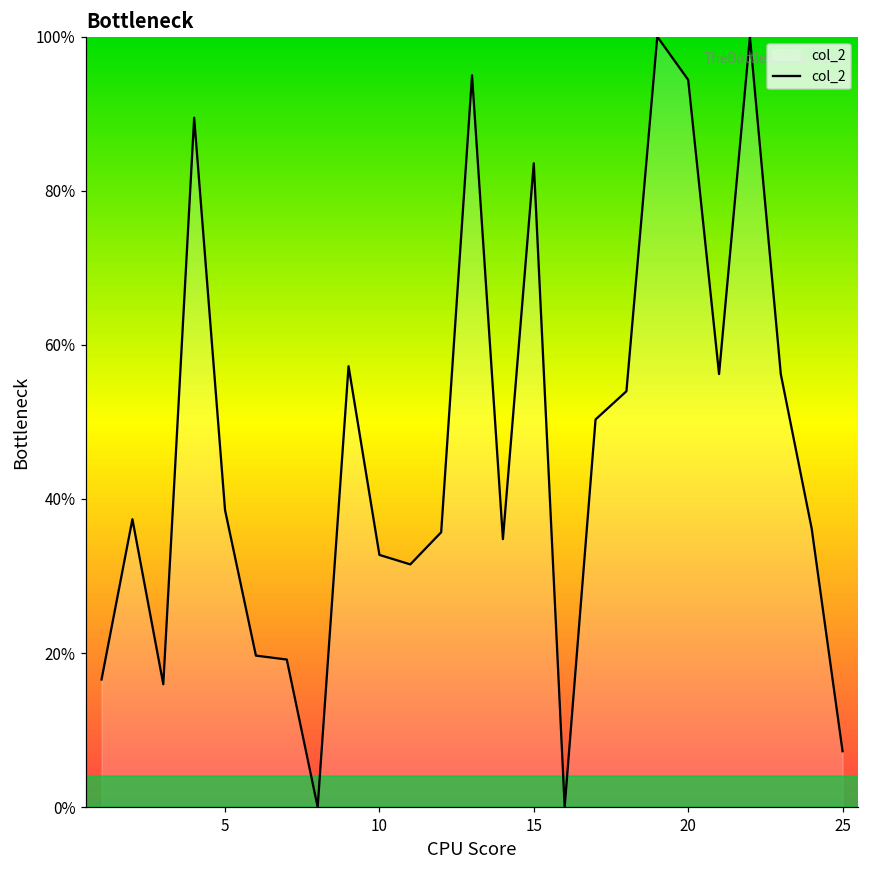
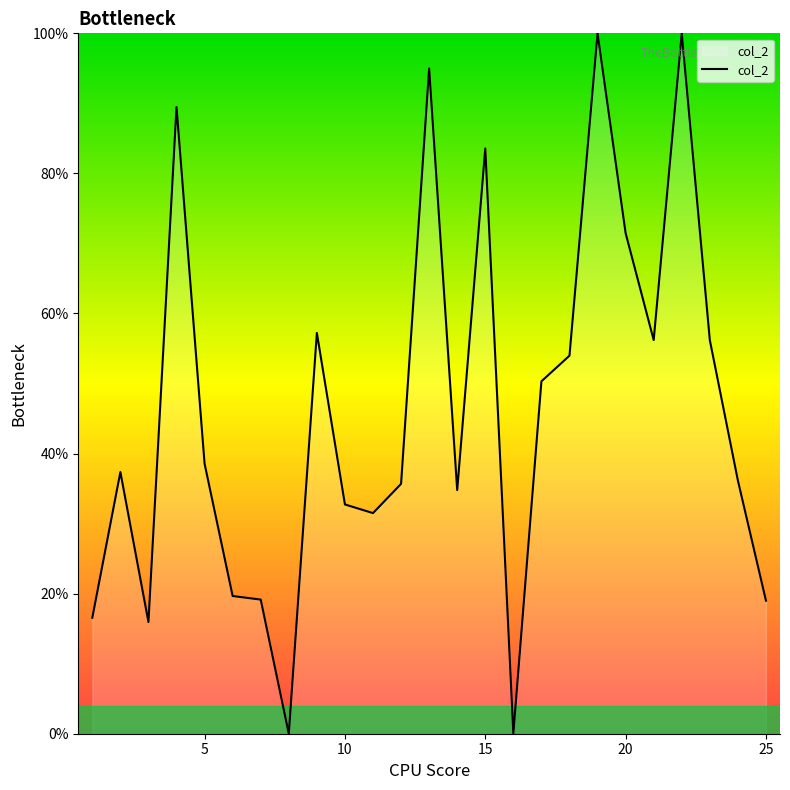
  {
    "5": "39%",
    "10": "33%",
    "15": "84%",
-   "20": "94%",
-   "25": "7%"
+   "20": "71%",
+   "25": "19%"
  }
